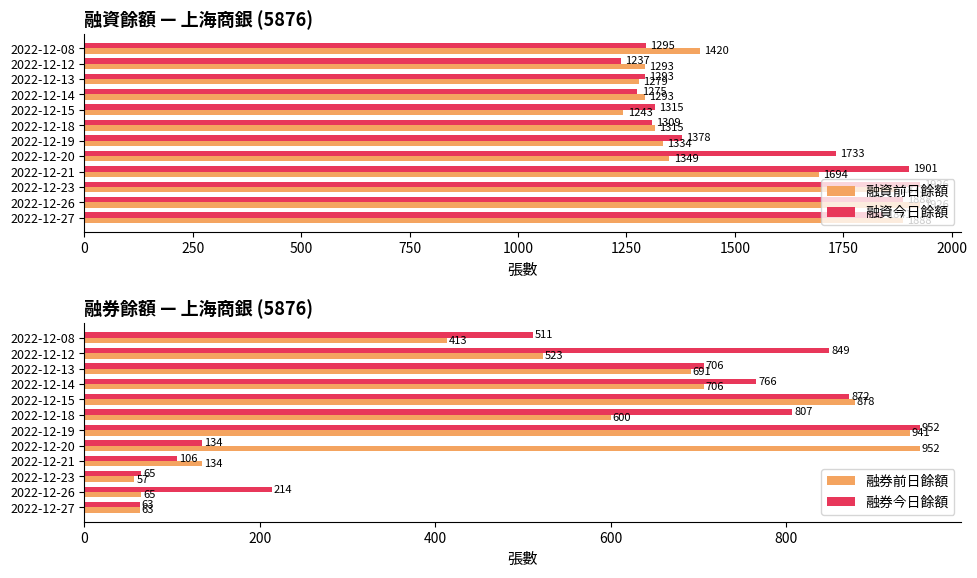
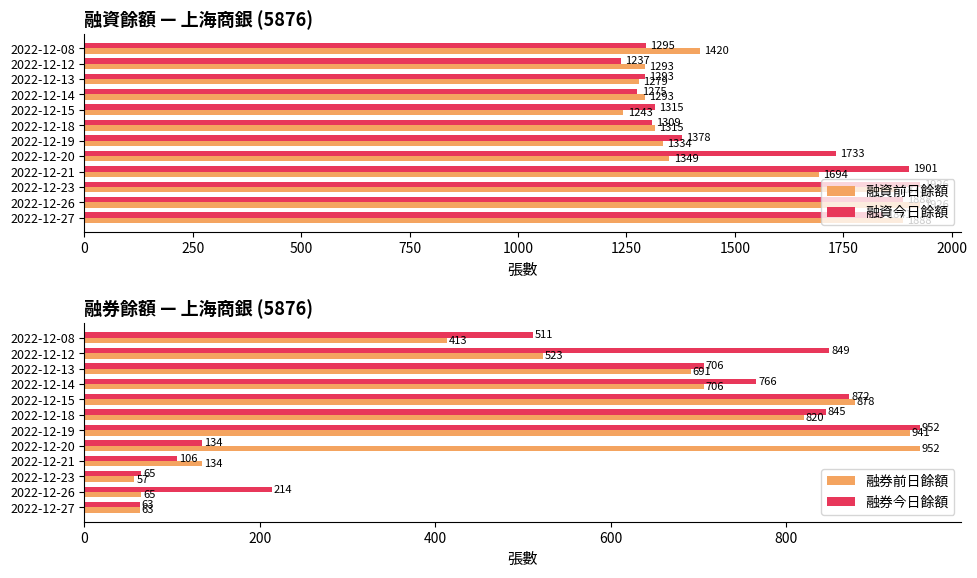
  {
    "融資餘額 — 上海商銀 (5876)": {
      "融資前日餘額": {
        "2022-12-08": 1420,
        "2022-12-12": 1293,
        "2022-12-15": 1243,
        "2022-12-19": 1334,
        "2022-12-20": 1349,
        "2022-12-21": 1694
      },
      "融資今日餘額": {
        "2022-12-08": 1295,
        "2022-12-12": 1237,
        "2022-12-15": 1315,
        "2022-12-19": 1378,
        "2022-12-20": 1733,
        "2022-12-21": 1901
      }
    },
    "融券餘額 — 上海商銀 (5876)": {
      "融券前日餘額": {
        "2022-12-08": 413,
        "2022-12-12": 523,
        "2022-12-13": 691,
        "2022-12-14": 706,
-       "2022-12-18": 600,
+       "2022-12-18": 820,
        "2022-12-20": 952,
        "2022-12-21": 134,
        "2022-12-26": 65
      },
      "融券今日餘額": {
        "2022-12-08": 511,
        "2022-12-12": 849,
        "2022-12-13": 706,
        "2022-12-14": 766,
-       "2022-12-18": 807,
+       "2022-12-18": 845,
        "2022-12-20": 134,
        "2022-12-21": 106,
        "2022-12-26": 214
      }
    }
  }
